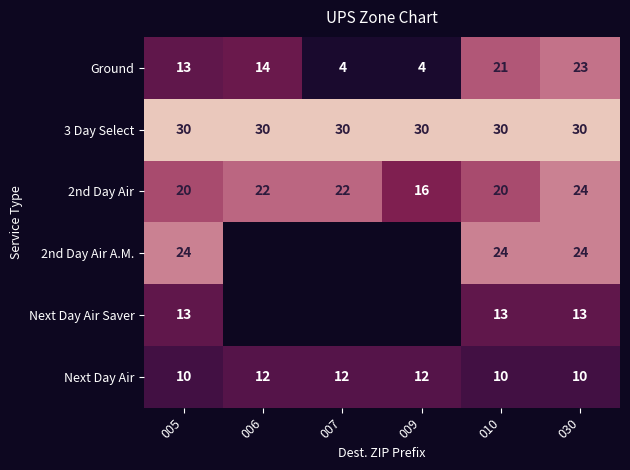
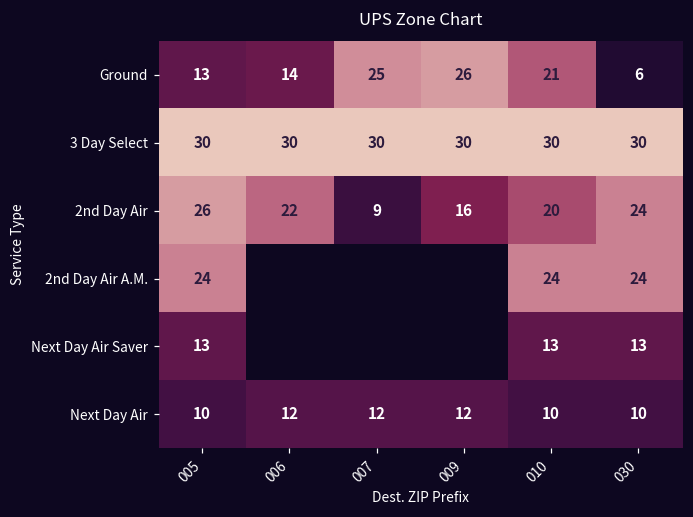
  {
    "Ground": {
      "005": 13,
      "006": 14,
-     "007": 4,
-     "009": 4,
+     "007": 25,
+     "009": 26,
      "010": 21,
-     "030": 23
+     "030": 6
    },
    "3 Day Select": {
      "005": 30,
      "006": 30,
      "007": 30,
      "009": 30,
      "010": 30,
      "030": 30
    },
    "2nd Day Air": {
-     "005": 20,
+     "005": 26,
      "006": 22,
-     "007": 22,
+     "007": 9,
      "009": 16,
      "010": 20,
      "030": 24
    },
    "2nd Day Air A.M.": {
      "005": 24,
      "010": 24,
      "030": 24
    },
    "Next Day Air Saver": {
      "005": 13,
      "010": 13,
      "030": 13
    },
    "Next Day Air": {
      "005": 10,
      "006": 12,
      "007": 12,
      "009": 12,
      "010": 10,
      "030": 10
    }
  }
